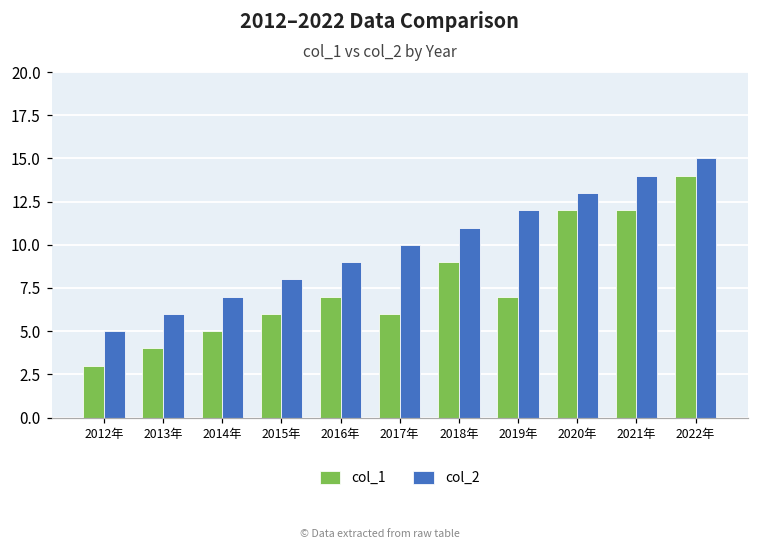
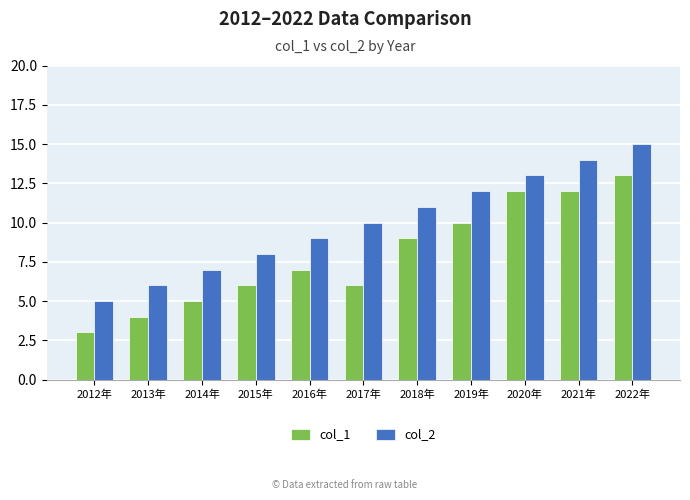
  {
    "col_1": {
      "2012年": 3,
      "2013年": 4,
      "2014年": 5,
      "2015年": 6,
      "2016年": 7,
      "2017年": 6,
      "2018年": 9,
-     "2019年": 7,
+     "2019年": 10,
      "2020年": 12,
      "2021年": 12,
-     "2022年": 14
+     "2022年": 13
    },
    "col_2": {
      "2012年": 5,
      "2013年": 6,
      "2014年": 7,
      "2015年": 8,
      "2016年": 9,
      "2017年": 10,
      "2018年": 11,
      "2019年": 12,
      "2020年": 13,
      "2021年": 14,
      "2022年": 15
    }
  }
